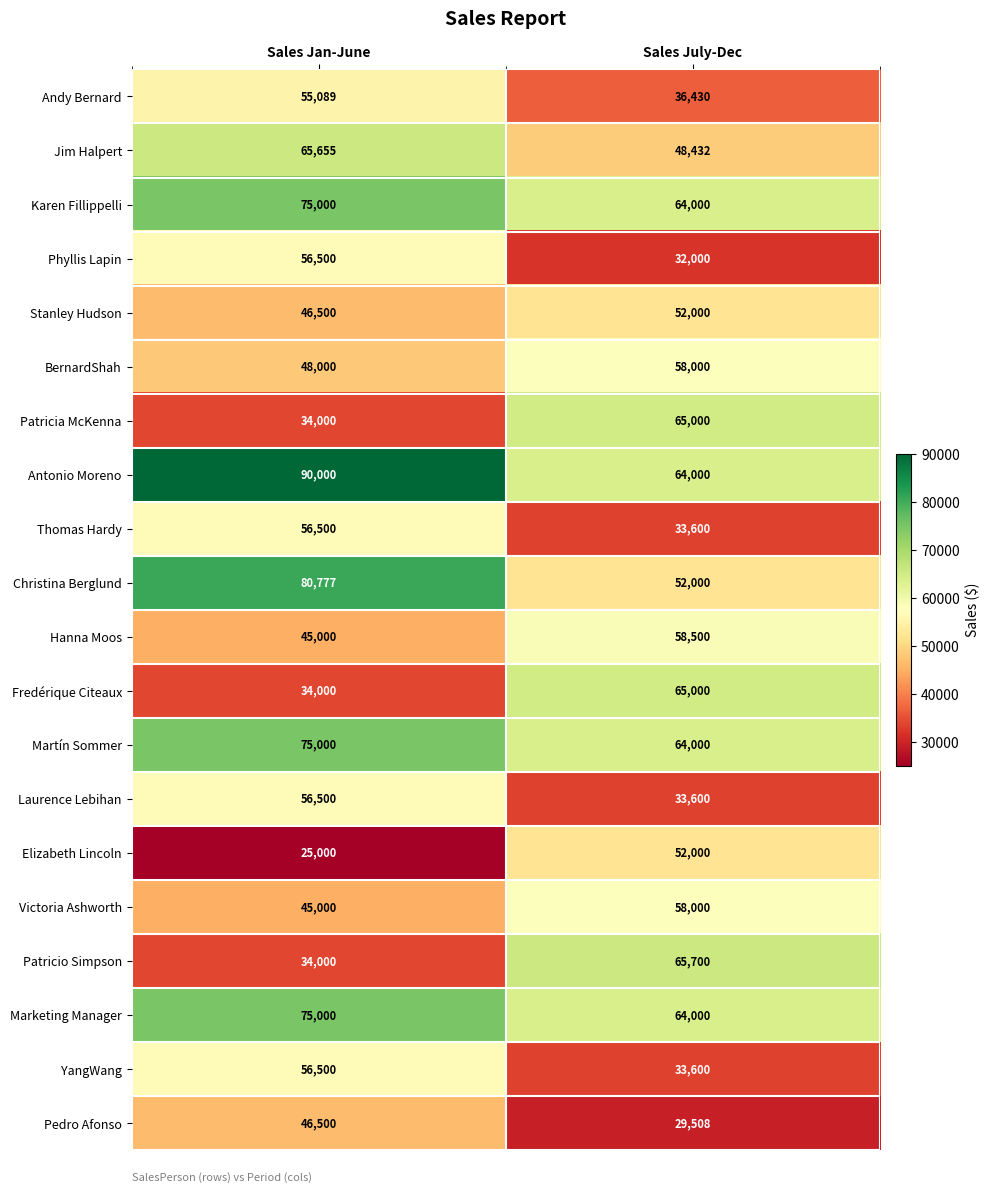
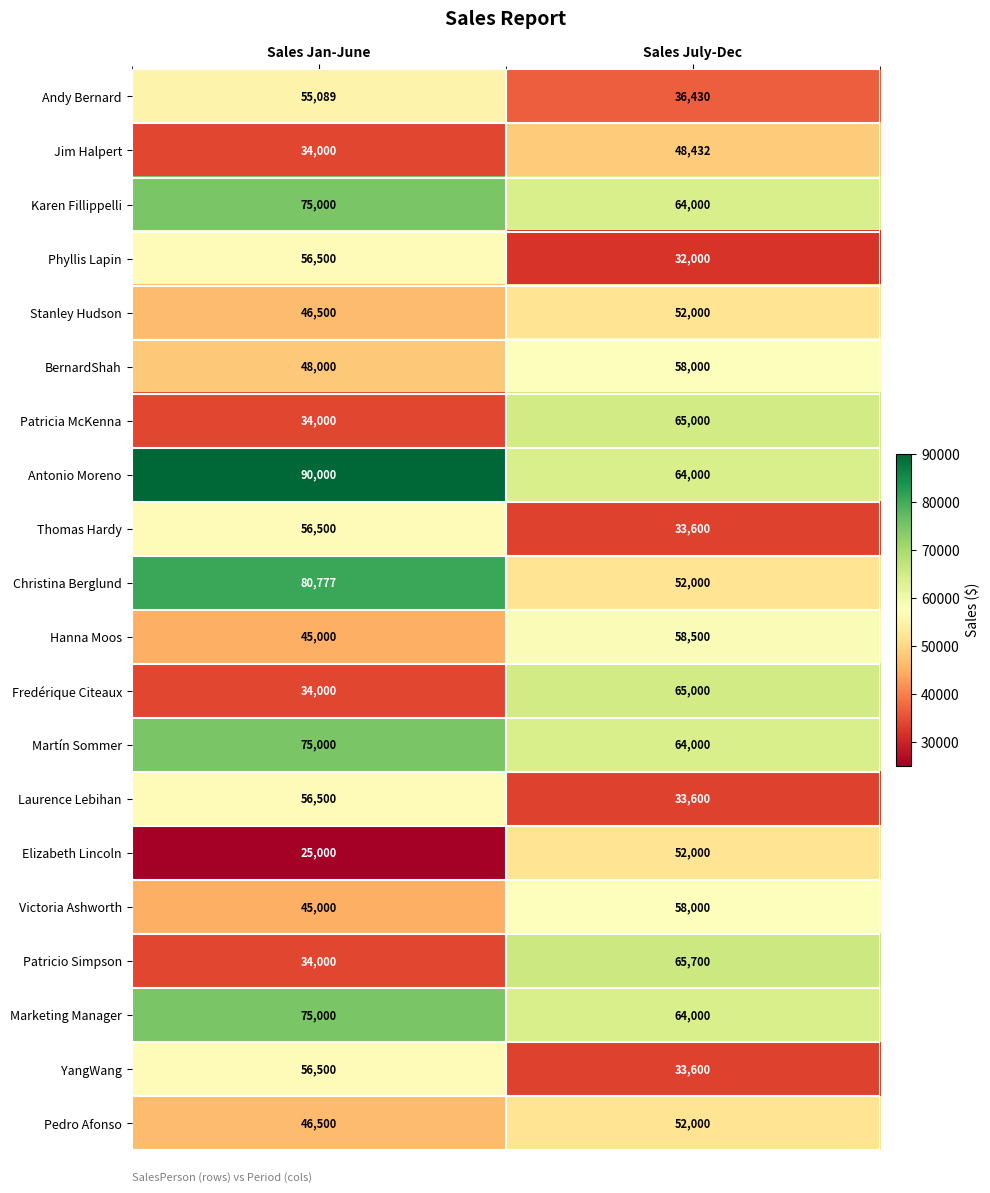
  {
    "Andy Bernard": {
      "Sales Jan-June": "55,089",
      "Sales July-Dec": "36,430"
    },
    "Jim Halpert": {
-     "Sales Jan-June": "65,655",
+     "Sales Jan-June": "34,000",
      "Sales July-Dec": "48,432"
    },
    "Karen Fillippelli": {
      "Sales Jan-June": "75,000",
      "Sales July-Dec": "64,000"
    },
    "Phyllis Lapin": {
      "Sales Jan-June": "56,500",
      "Sales July-Dec": "32,000"
    },
    "Stanley Hudson": {
      "Sales Jan-June": "46,500",
      "Sales July-Dec": "52,000"
    },
    "BernardShah": {
      "Sales Jan-June": "48,000",
      "Sales July-Dec": "58,000"
    },
    "Patricia McKenna": {
      "Sales Jan-June": "34,000",
      "Sales July-Dec": "65,000"
    },
    "Antonio Moreno": {
      "Sales Jan-June": "90,000",
      "Sales July-Dec": "64,000"
    },
    "Thomas Hardy": {
      "Sales Jan-June": "56,500",
      "Sales July-Dec": "33,600"
    },
    "Christina Berglund": {
      "Sales Jan-June": "80,777",
      "Sales July-Dec": "52,000"
    },
    "Hanna Moos": {
      "Sales Jan-June": "45,000",
      "Sales July-Dec": "58,500"
    },
    "Fredérique Citeaux": {
      "Sales Jan-June": "34,000",
      "Sales July-Dec": "65,000"
    },
    "Martín Sommer": {
      "Sales Jan-June": "75,000",
      "Sales July-Dec": "64,000"
    },
    "Laurence Lebihan": {
      "Sales Jan-June": "56,500",
      "Sales July-Dec": "33,600"
    },
    "Elizabeth Lincoln": {
      "Sales Jan-June": "25,000",
      "Sales July-Dec": "52,000"
    },
    "Victoria Ashworth": {
      "Sales Jan-June": "45,000",
      "Sales July-Dec": "58,000"
    },
    "Patricio Simpson": {
      "Sales Jan-June": "34,000",
      "Sales July-Dec": "65,700"
    },
    "Marketing Manager": {
      "Sales Jan-June": "75,000",
      "Sales July-Dec": "64,000"
    },
    "YangWang": {
      "Sales Jan-June": "56,500",
      "Sales July-Dec": "33,600"
    },
    "Pedro Afonso": {
      "Sales Jan-June": "46,500",
-     "Sales July-Dec": "29,508"
+     "Sales July-Dec": "52,000"
    }
  }
